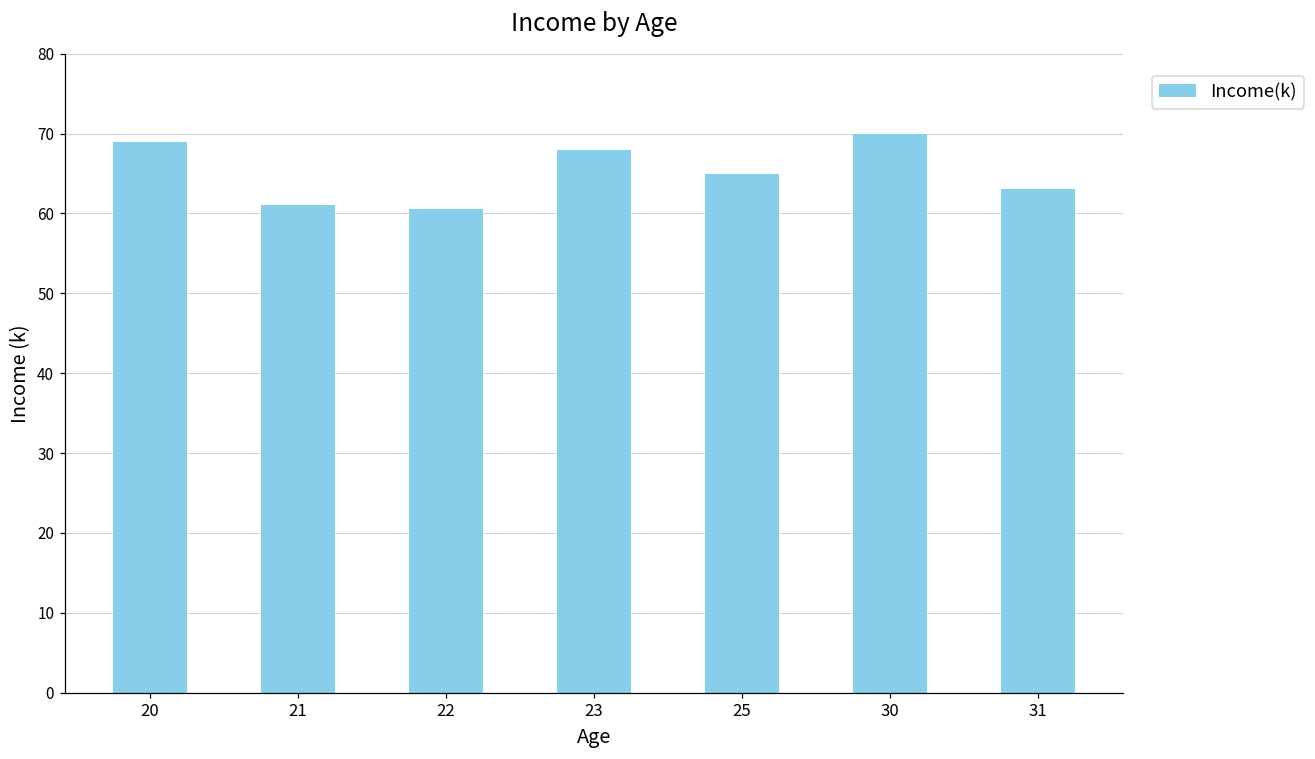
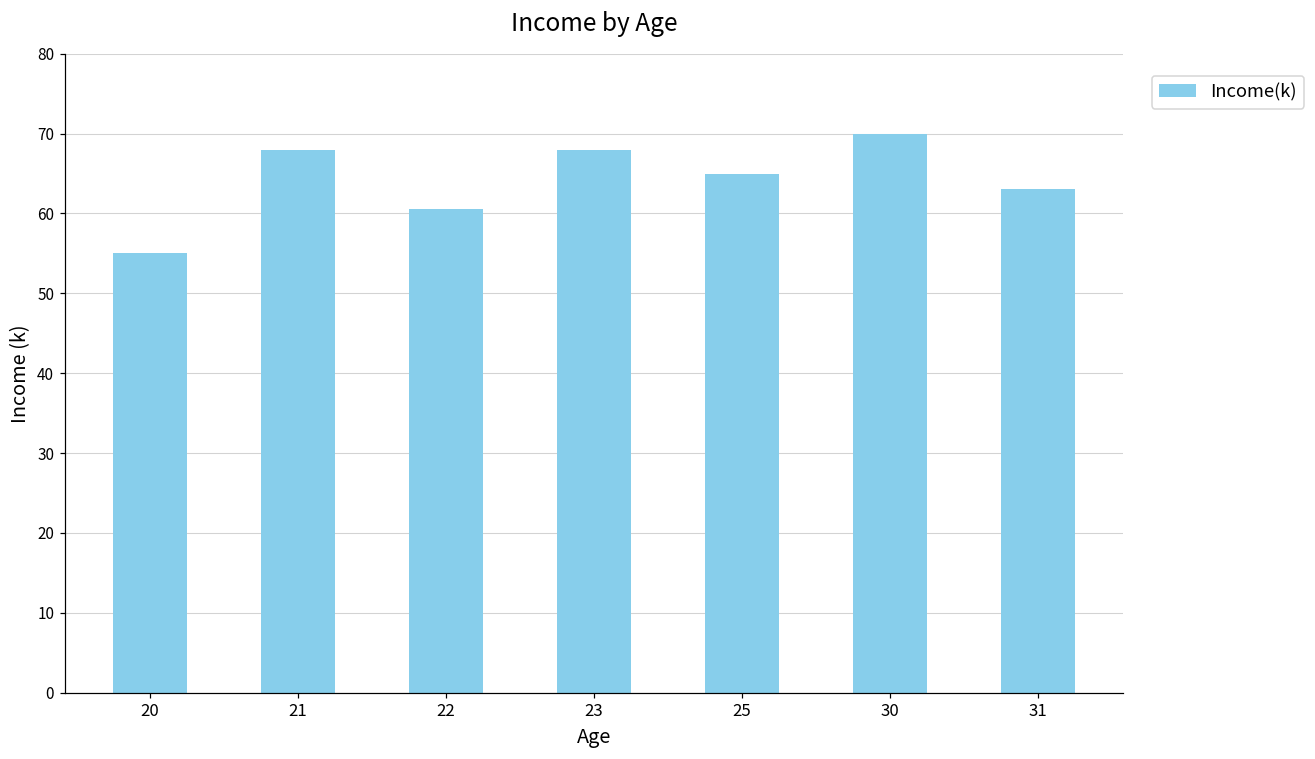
  {
-   "20": 69,
-   "21": 61,
+   "20": 55,
+   "21": 68,
    "22": 61,
    "23": 68,
    "25": 65,
    "30": 70,
    "31": 63
  }
